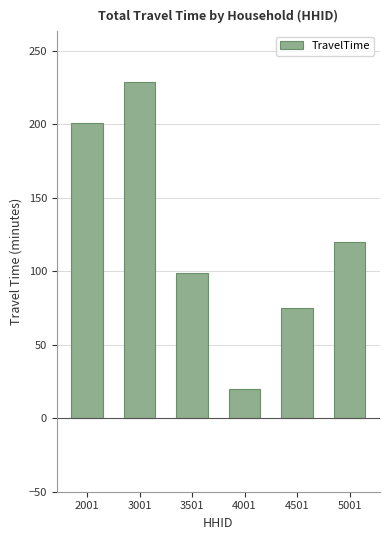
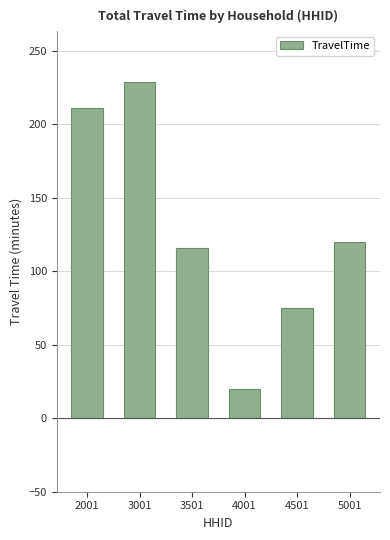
  {
-   "2001": 201,
+   "2001": 211,
    "3001": 229,
-   "3501": 99,
+   "3501": 116,
    "4001": 20,
    "4501": 75,
    "5001": 120
  }
